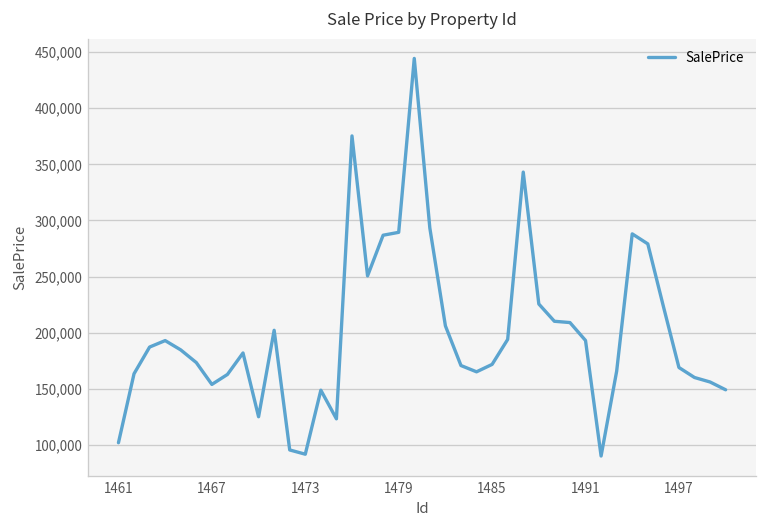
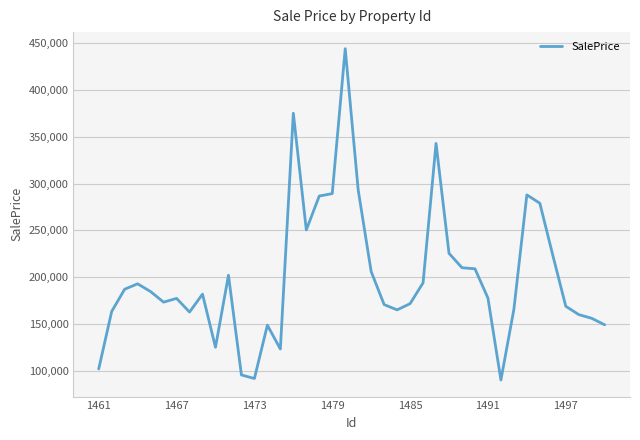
  {
    "1461": "100,000",
-   "1467": "150,000",
+   "1467": "180,000",
    "1473": "90,000",
    "1479": "290,000",
    "1485": "170,000",
-   "1491": "190,000",
+   "1491": "180,000",
    "1497": "170,000"
  }
